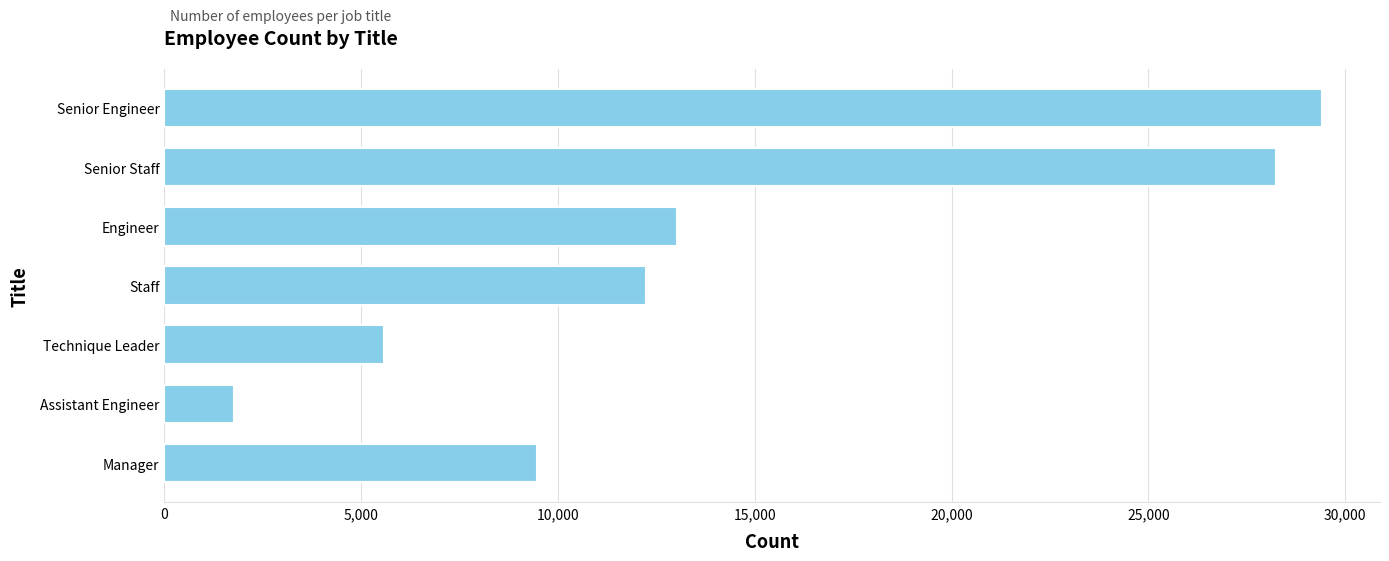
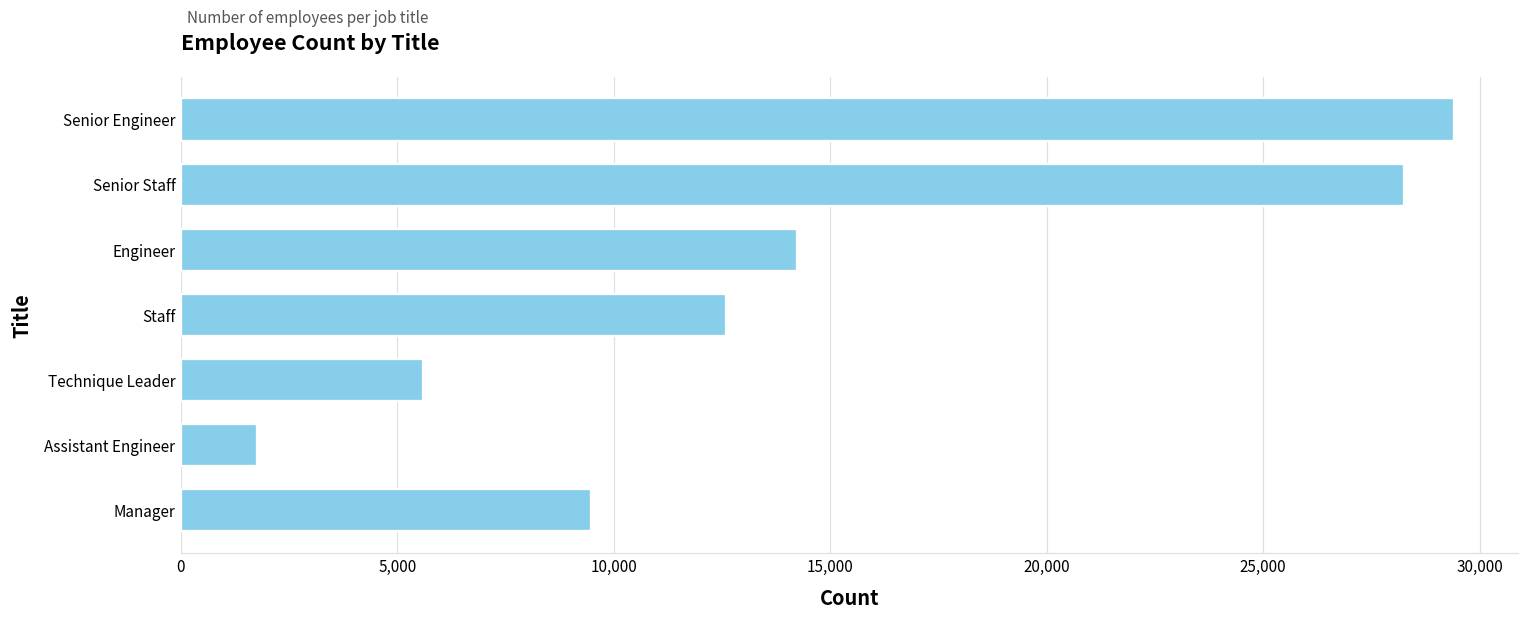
  {
    "Senior Engineer": "29,400",
    "Senior Staff": "28,300",
-   "Engineer": "13,000",
-   "Staff": "12,200",
+   "Engineer": "14,200",
+   "Staff": "12,600",
    "Technique Leader": "5,600",
    "Assistant Engineer": "1,800",
    "Manager": "9,500"
  }
